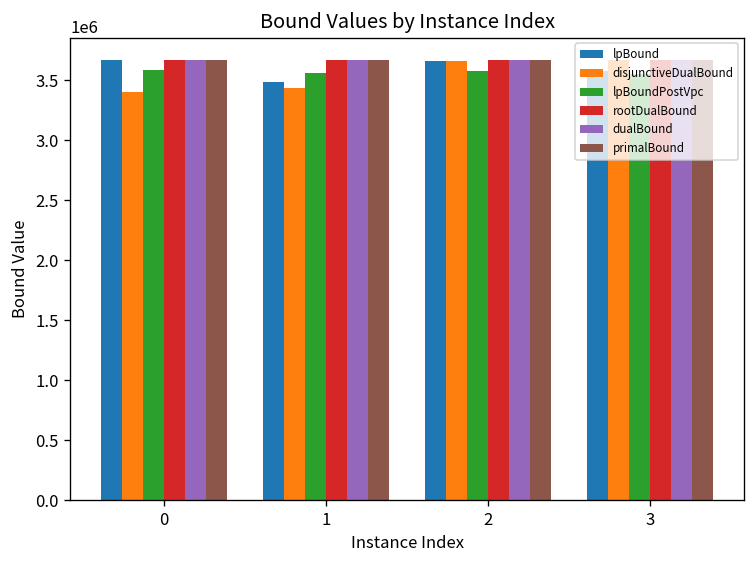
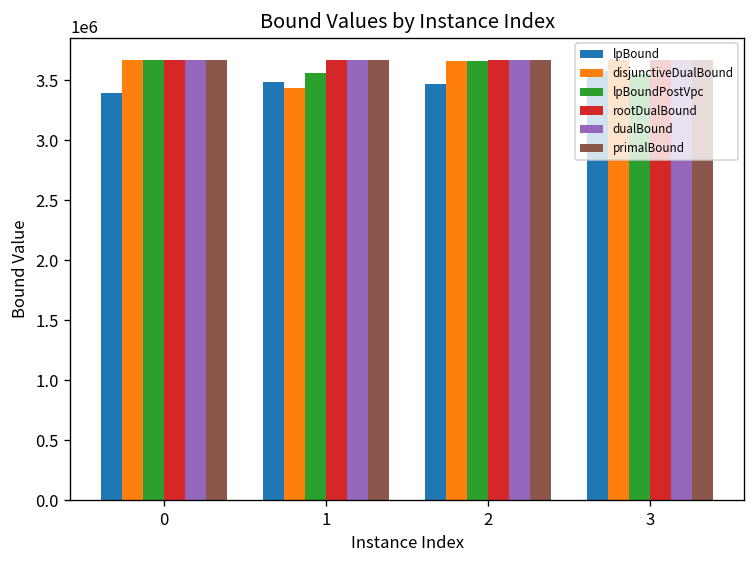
  {
    "lpBound": {
-     "0": 3700000,
+     "0": 3400000,
      "1": 3500000,
-     "2": 3700000
+     "2": 3500000
    },
    "disjunctiveDualBound": {
-     "0": 3400000,
+     "0": 3700000,
      "1": 3400000,
      "2": 3700000
    },
    "lpBoundPostVpc": {
-     "0": 3600000,
+     "0": 3700000,
      "1": 3600000,
-     "2": 3600000
+     "2": 3700000
    },
    "rootDualBound": {
      "0": 3700000,
      "1": 3700000,
      "2": 3700000
    },
    "dualBound": {
      "0": 3700000,
      "1": 3700000,
      "2": 3700000
    },
    "primalBound": {
      "0": 3700000,
      "1": 3700000,
      "2": 3700000
    }
  }
